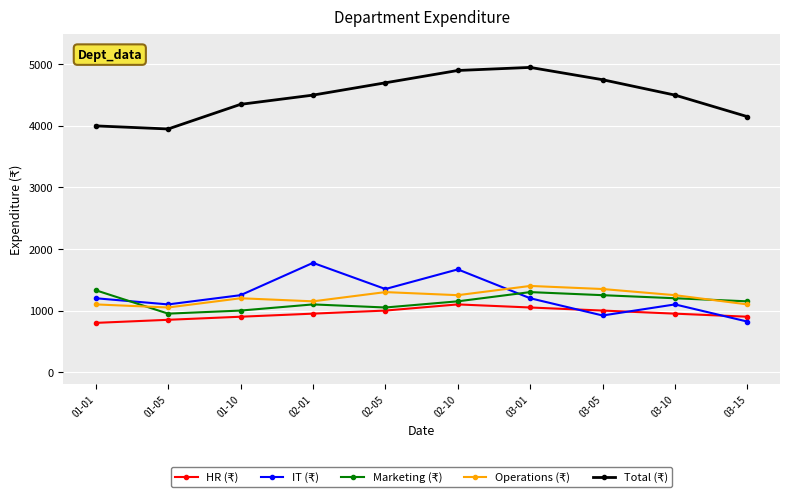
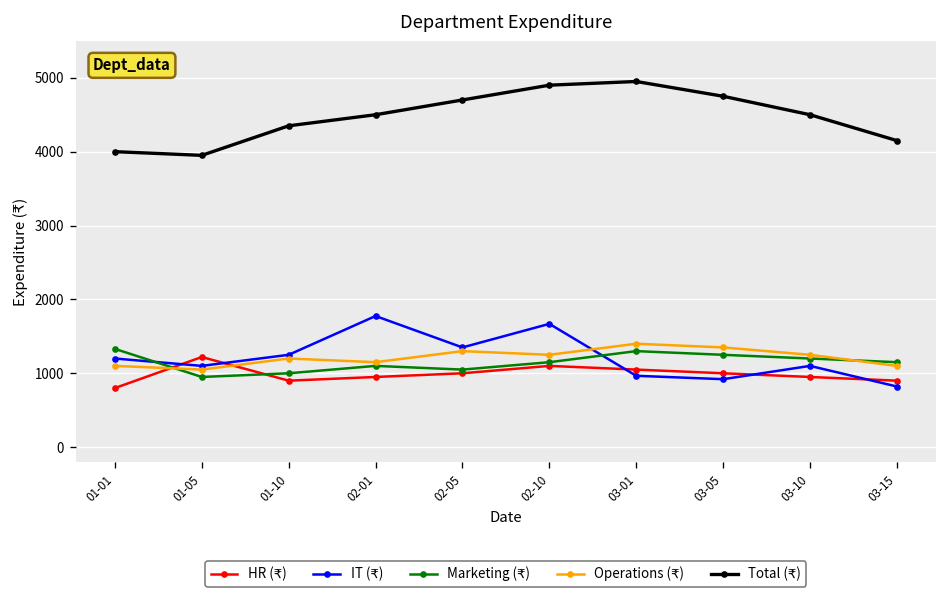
  {
    "HR (₹)": {
      "01-01": 800,
-     "01-05": 900,
+     "01-05": 1200,
      "01-10": 900,
      "02-01": 1000,
      "02-05": 1000,
      "02-10": 1100,
      "03-01": 1100,
      "03-05": 1000,
      "03-10": 1000,
      "03-15": 900
    },
    "IT (₹)": {
      "01-01": 1200,
      "01-05": 1100,
      "01-10": 1300,
      "02-01": 1800,
      "02-05": 1400,
      "02-10": 1700,
-     "03-01": 1200,
+     "03-01": 1000,
      "03-05": 900,
      "03-10": 1100,
      "03-15": 800
    },
    "Marketing (₹)": {
      "01-01": 1300,
      "01-05": 1000,
      "01-10": 1000,
      "02-01": 1100,
      "02-05": 1100,
      "02-10": 1200,
      "03-01": 1300,
      "03-05": 1300,
      "03-10": 1200,
      "03-15": 1200
    },
    "Operations (₹)": {
      "01-01": 1100,
      "01-05": 1100,
      "01-10": 1200,
      "02-01": 1200,
      "02-05": 1300,
      "02-10": 1300,
      "03-01": 1400,
      "03-05": 1400,
      "03-10": 1300,
      "03-15": 1100
    },
    "Total (₹)": {
      "01-01": 4000,
      "01-05": 4000,
      "01-10": 4400,
      "02-01": 4500,
      "02-05": 4700,
      "02-10": 4900,
      "03-01": 5000,
      "03-05": 4800,
      "03-10": 4500,
      "03-15": 4200
    }
  }
